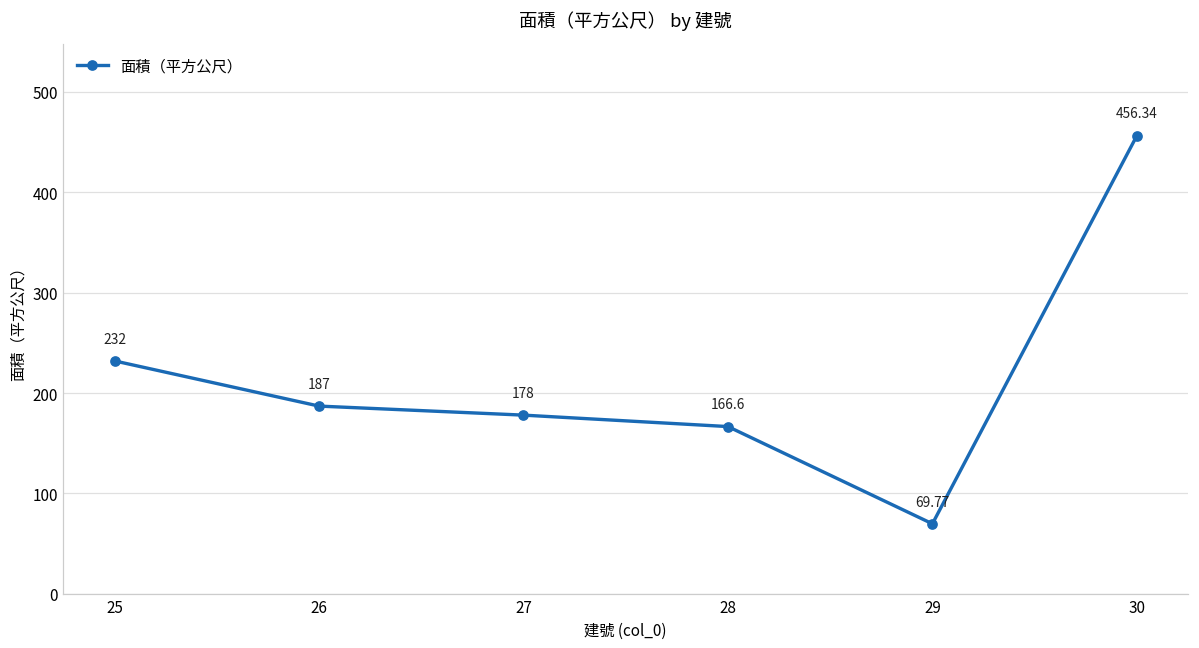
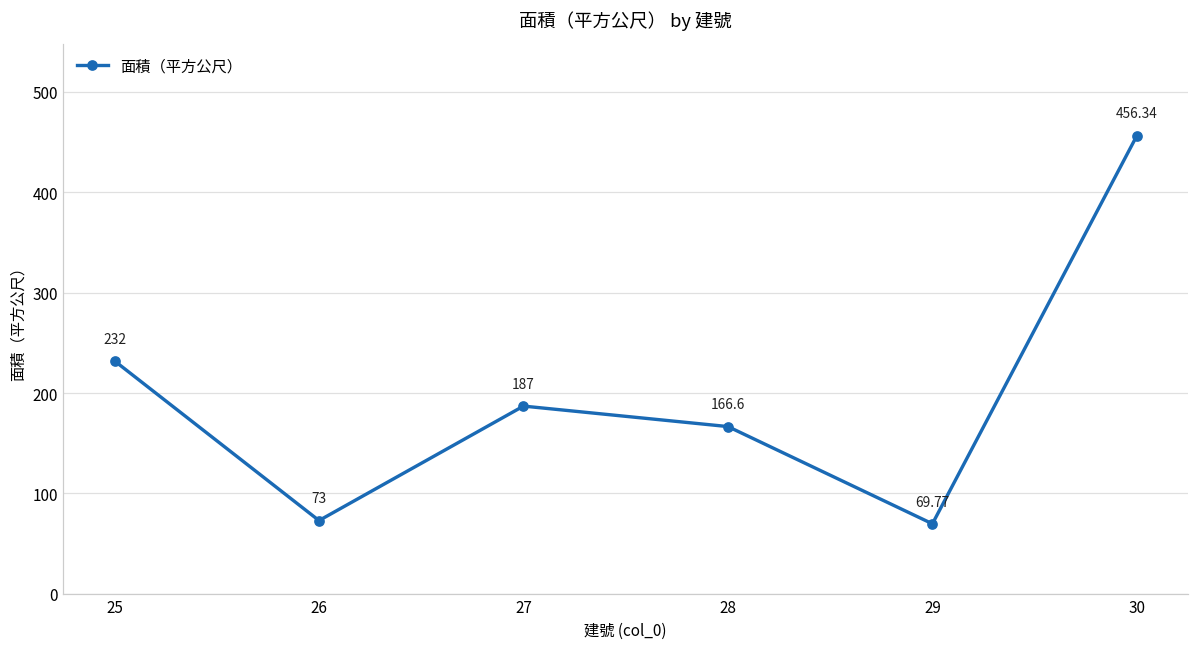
  {
    "25": 232,
-   "26": 187,
-   "27": 178,
+   "26": 73,
+   "27": 187,
    "28": 166.6,
    "29": 69.77,
    "30": 456.34
  }
